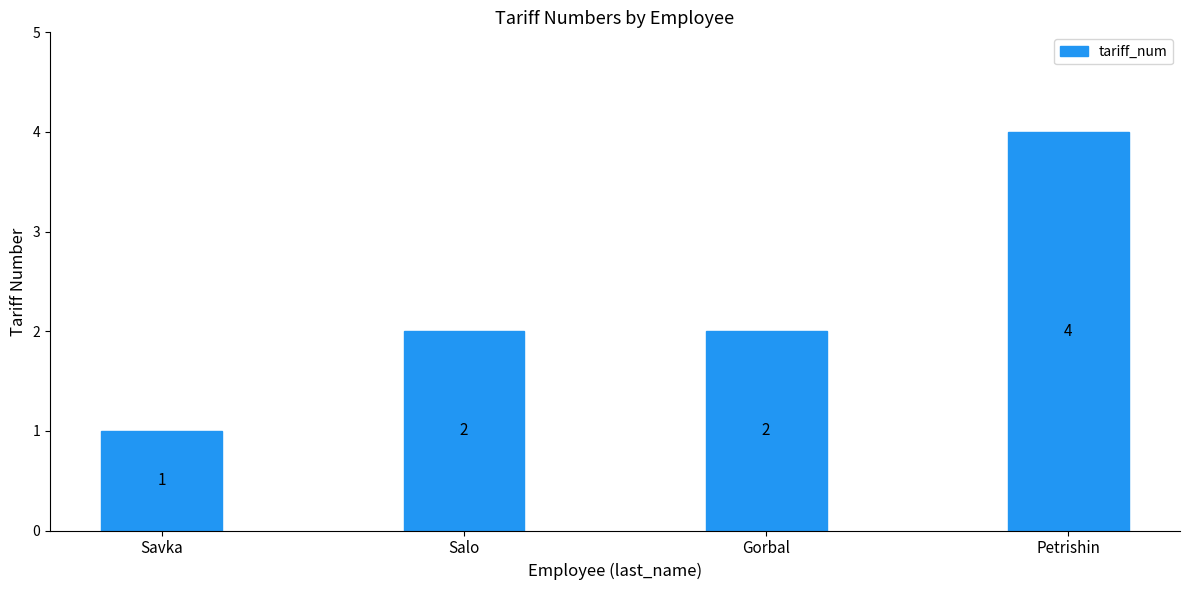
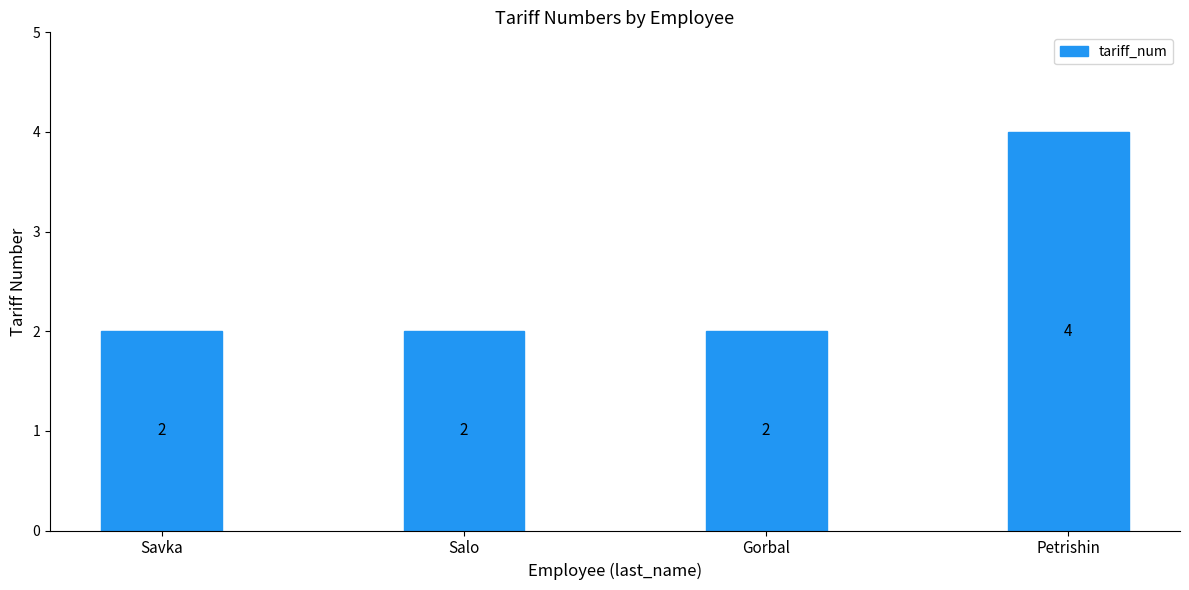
  {
-   "Savka": 1,
+   "Savka": 2,
    "Salo": 2,
    "Gorbal": 2,
    "Petrishin": 4
  }
